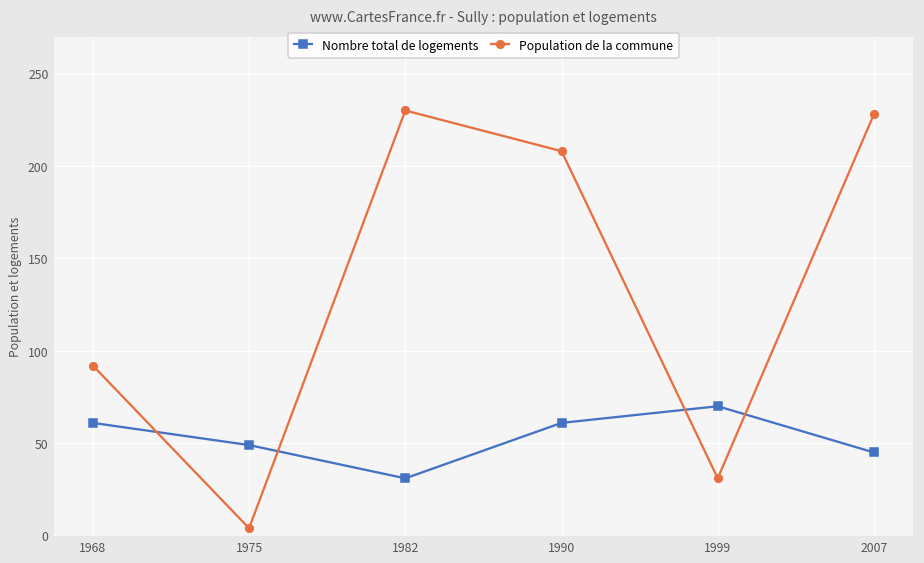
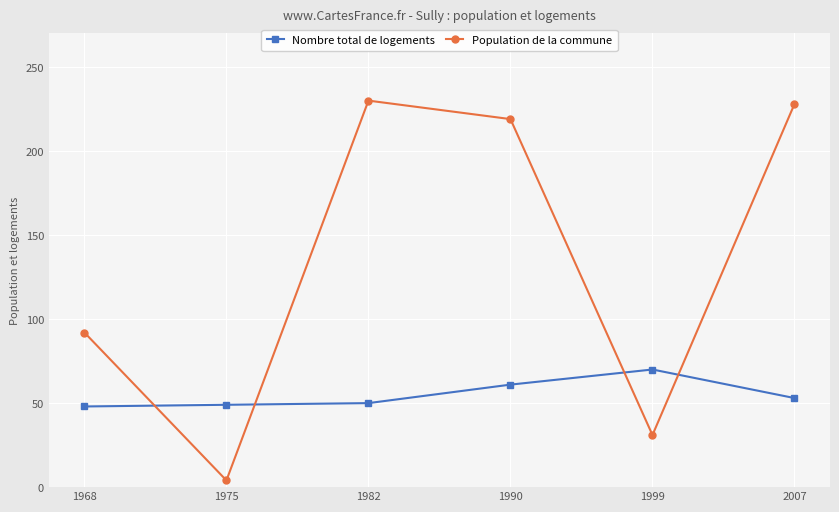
  {
    "Nombre total de logements": {
-     "1968": 61,
+     "1968": 48,
      "1975": 49,
-     "1982": 31,
+     "1982": 50,
      "1990": 61,
      "1999": 70,
-     "2007": 45
+     "2007": 53
    },
    "Population de la commune": {
      "1968": 92,
      "1975": 4,
      "1982": 230,
-     "1990": 208,
+     "1990": 219,
      "1999": 31,
      "2007": 228
    }
  }
